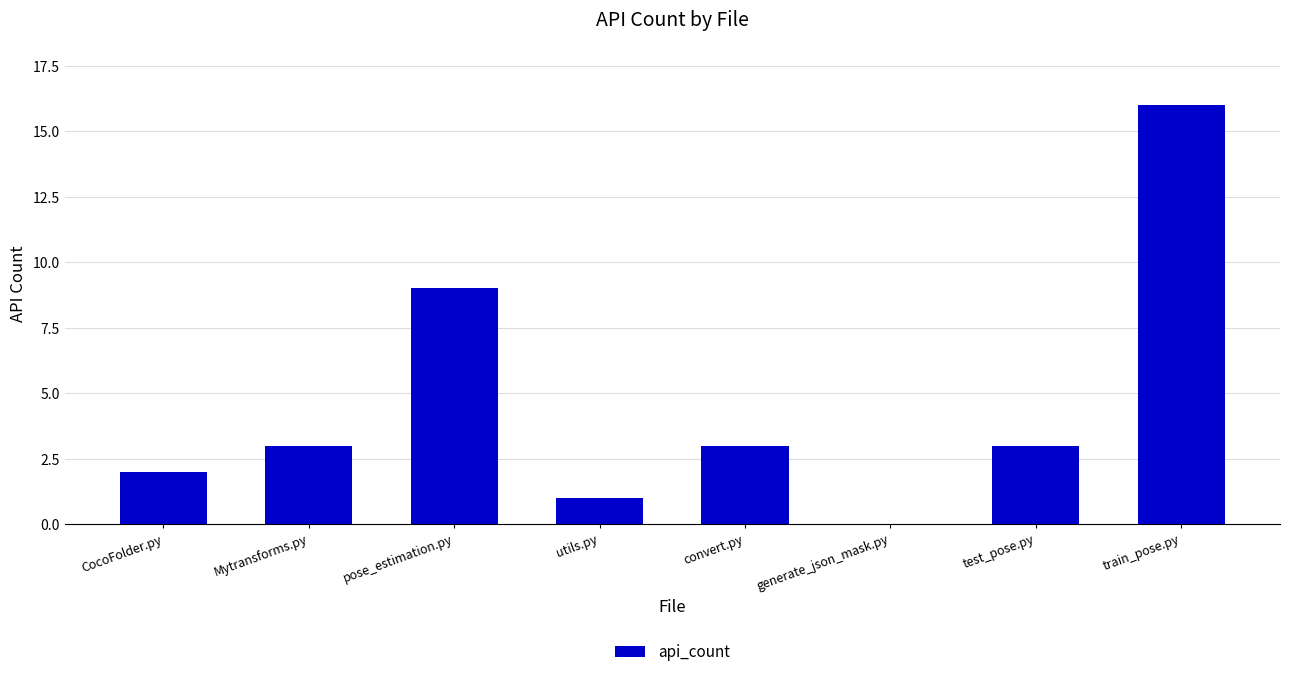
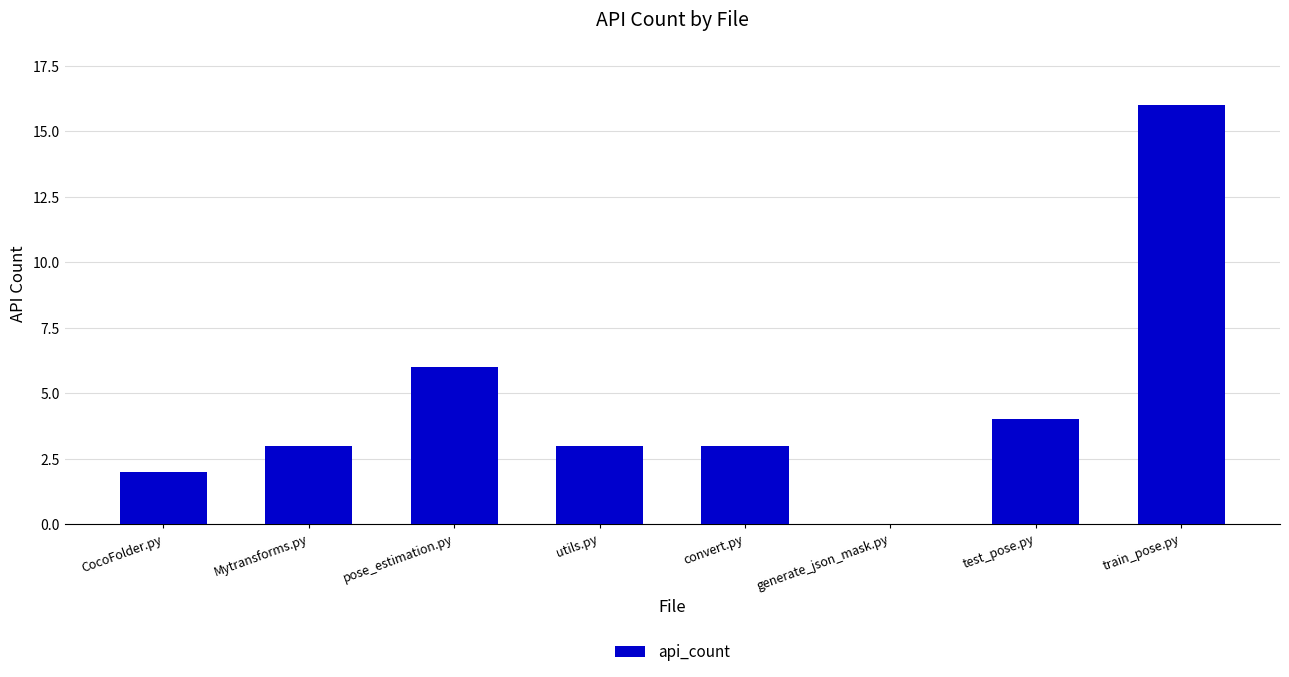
  {
    "CocoFolder.py": 2,
    "Mytransforms.py": 3,
-   "pose_estimation.py": 9,
-   "utils.py": 1,
+   "pose_estimation.py": 6,
+   "utils.py": 3,
    "convert.py": 3,
    "generate_json_mask.py": 0,
-   "test_pose.py": 3,
+   "test_pose.py": 4,
    "train_pose.py": 16
  }
